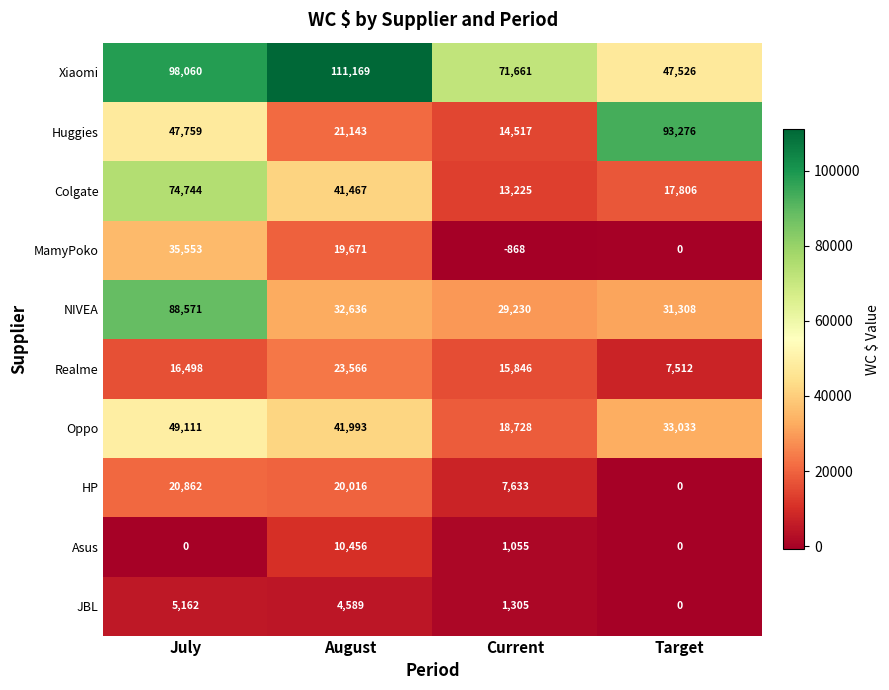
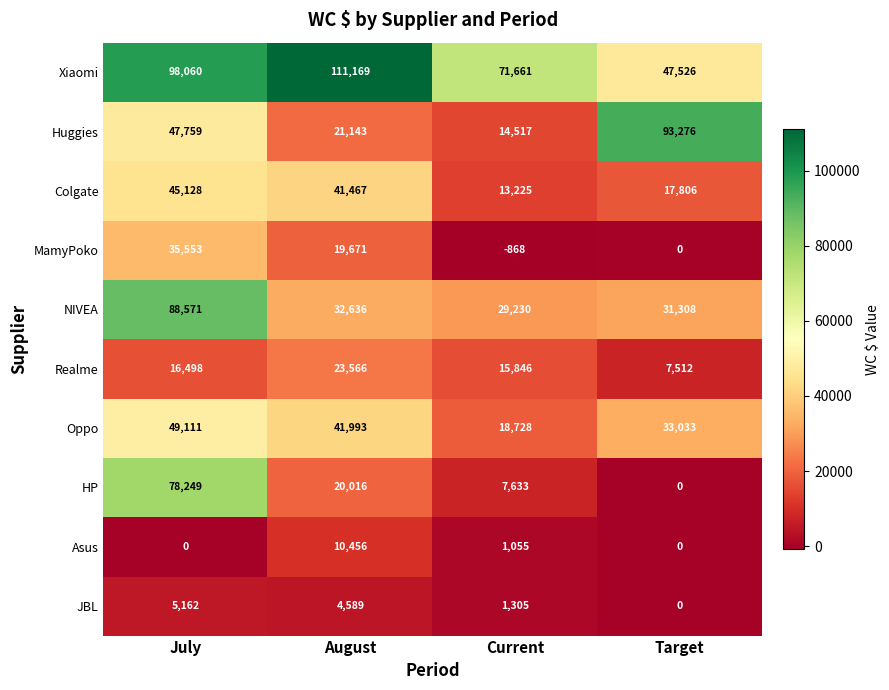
  {
    "Xiaomi": {
      "July": "98,060",
      "August": "111,169",
      "Current": "71,661",
      "Target": "47,526"
    },
    "Huggies": {
      "July": "47,759",
      "August": "21,143",
      "Current": "14,517",
      "Target": "93,276"
    },
    "Colgate": {
-     "July": "74,744",
+     "July": "45,128",
      "August": "41,467",
      "Current": "13,225",
      "Target": "17,806"
    },
    "MamyPoko": {
      "July": "35,553",
      "August": "19,671",
      "Current": "-868",
      "Target": "0"
    },
    "NIVEA": {
      "July": "88,571",
      "August": "32,636",
      "Current": "29,230",
      "Target": "31,308"
    },
    "Realme": {
      "July": "16,498",
      "August": "23,566",
      "Current": "15,846",
      "Target": "7,512"
    },
    "Oppo": {
      "July": "49,111",
      "August": "41,993",
      "Current": "18,728",
      "Target": "33,033"
    },
    "HP": {
-     "July": "20,862",
+     "July": "78,249",
      "August": "20,016",
      "Current": "7,633",
      "Target": "0"
    },
    "Asus": {
      "July": "0",
      "August": "10,456",
      "Current": "1,055",
      "Target": "0"
    },
    "JBL": {
      "July": "5,162",
      "August": "4,589",
      "Current": "1,305",
      "Target": "0"
    }
  }
